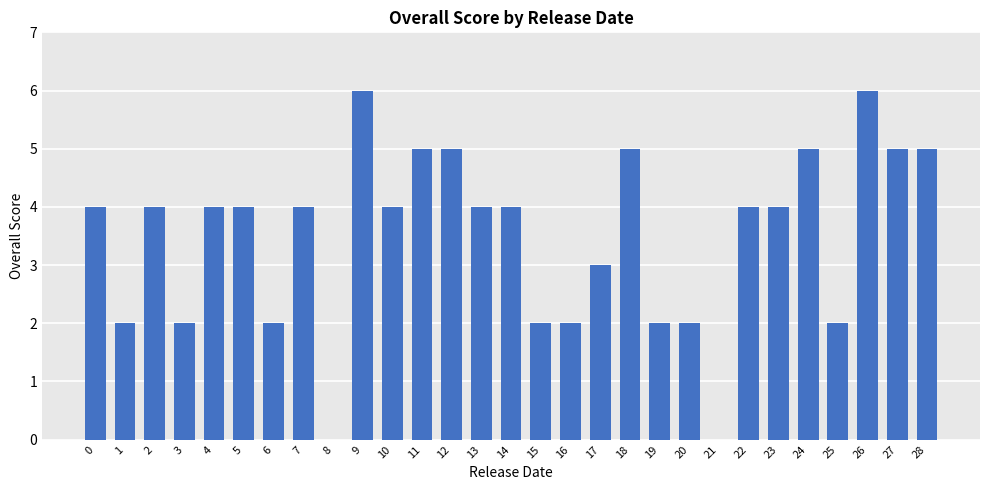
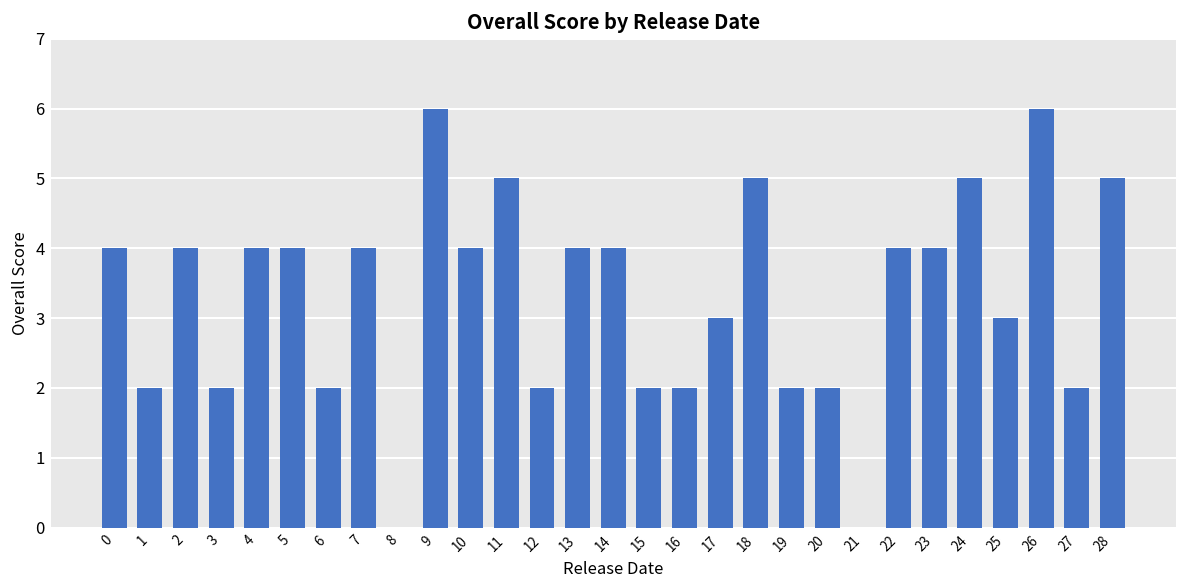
  {
    "0": 4,
    "1": 2,
    "2": 4,
    "3": 2,
    "4": 4,
    "5": 4,
    "6": 2,
    "7": 4,
    "8": 0,
    "9": 6,
    "10": 4,
    "11": 5,
-   "12": 5,
+   "12": 2,
    "13": 4,
    "14": 4,
    "15": 2,
    "16": 2,
    "17": 3,
    "18": 5,
    "19": 2,
    "20": 2,
    "21": 0,
    "22": 4,
    "23": 4,
    "24": 5,
-   "25": 2,
+   "25": 3,
    "26": 6,
-   "27": 5,
+   "27": 2,
    "28": 5
  }
